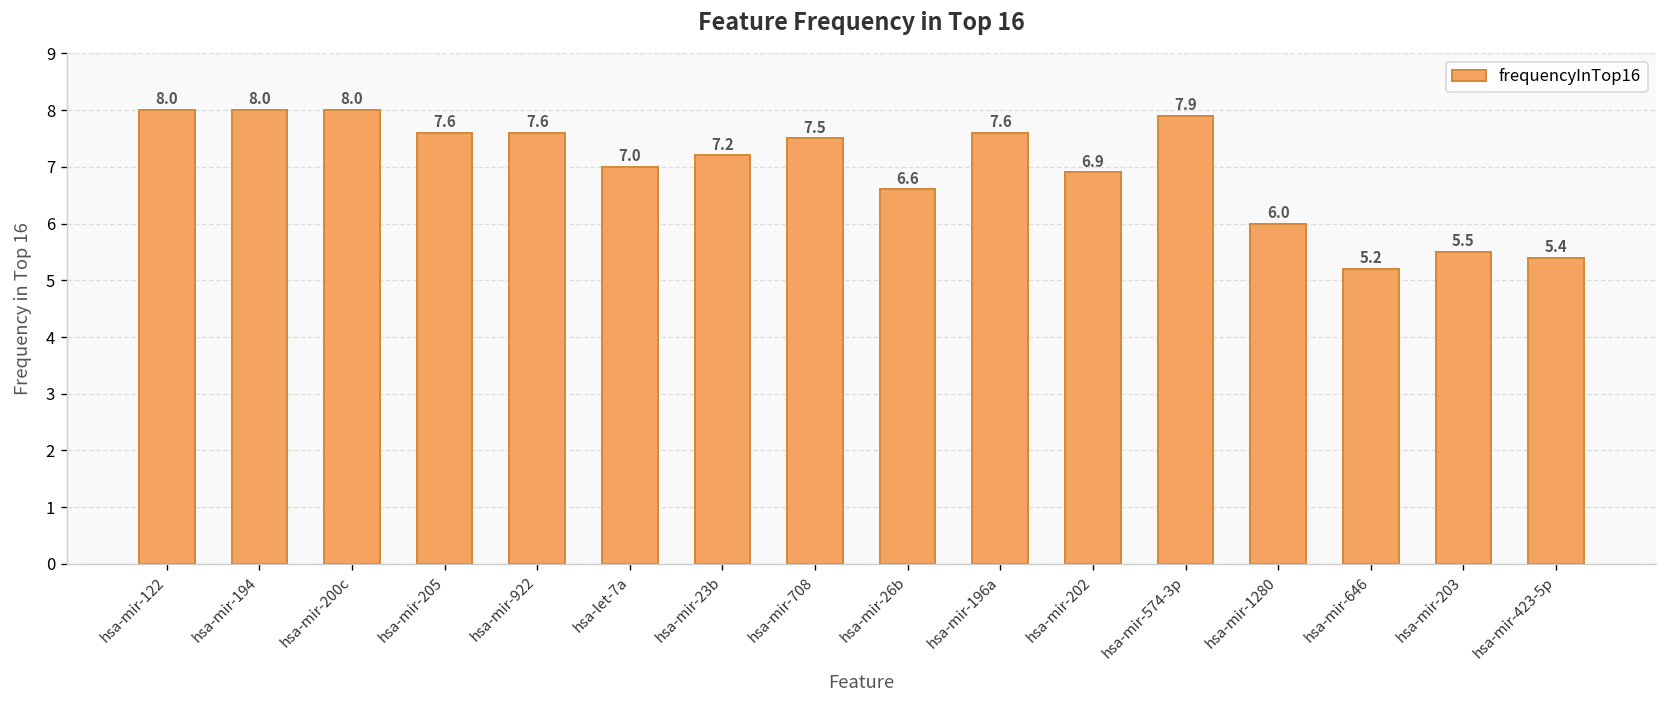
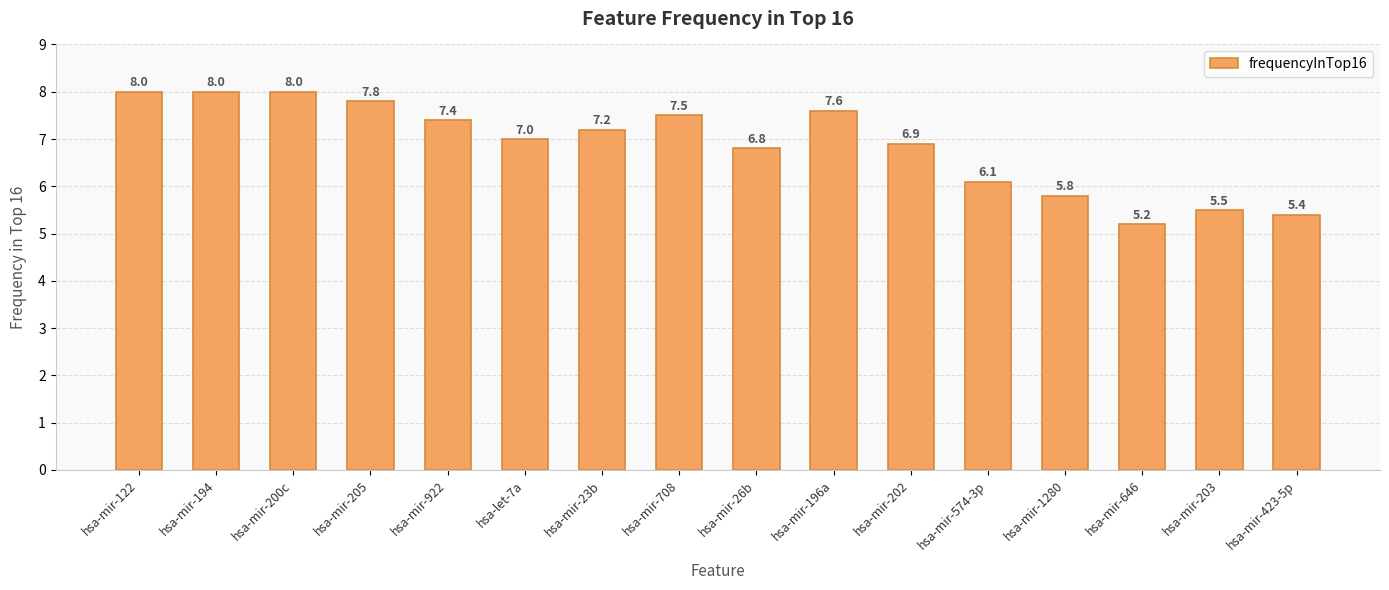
  {
    "hsa-mir-122": 8.0,
    "hsa-mir-194": 8.0,
    "hsa-mir-200c": 8.0,
-   "hsa-mir-205": 7.6,
-   "hsa-mir-922": 7.6,
+   "hsa-mir-205": 7.8,
+   "hsa-mir-922": 7.4,
    "hsa-let-7a": 7.0,
    "hsa-mir-23b": 7.2,
    "hsa-mir-708": 7.5,
-   "hsa-mir-26b": 6.6,
+   "hsa-mir-26b": 6.8,
    "hsa-mir-196a": 7.6,
    "hsa-mir-202": 6.9,
-   "hsa-mir-574-3p": 7.9,
-   "hsa-mir-1280": 6.0,
+   "hsa-mir-574-3p": 6.1,
+   "hsa-mir-1280": 5.8,
    "hsa-mir-646": 5.2,
    "hsa-mir-203": 5.5,
    "hsa-mir-423-5p": 5.4
  }
